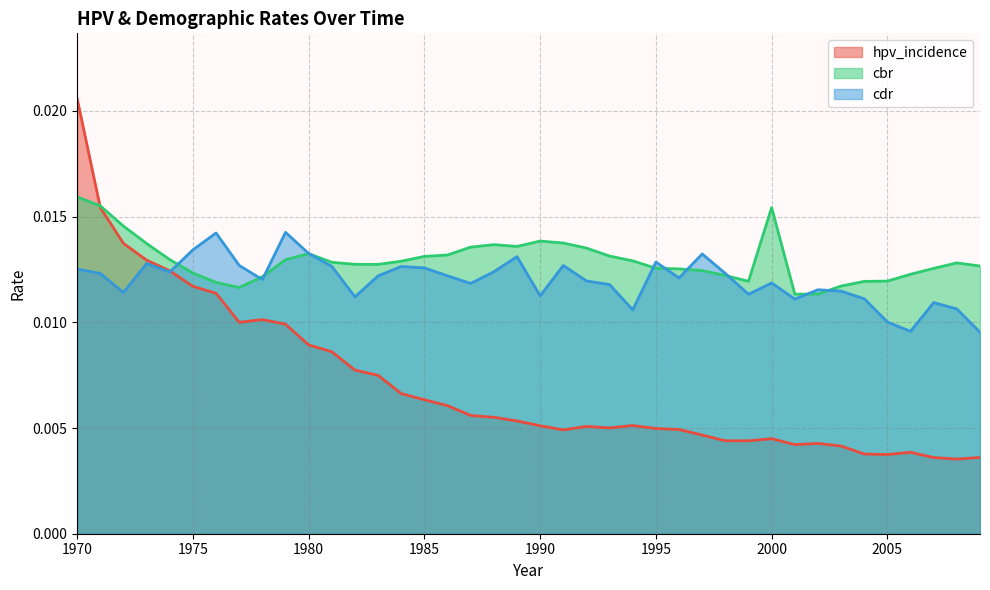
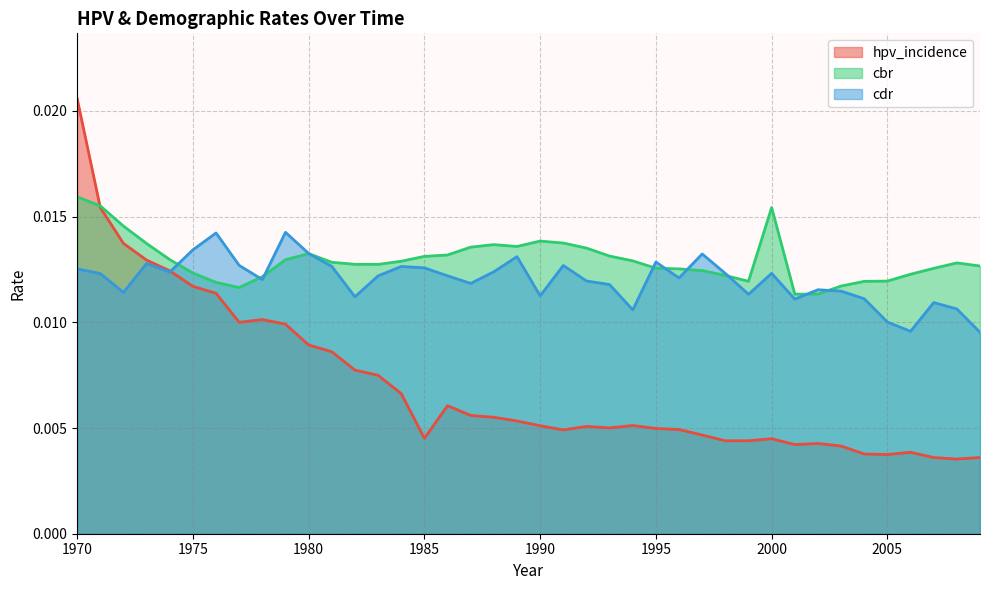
  {
    "hpv_incidence": {
      "1970": 0.0206,
      "1975": 0.0117,
      "1980": 0.0089,
-     "1985": 0.0063,
+     "1985": 0.0045,
      "1990": 0.0051,
      "1995": 0.0050,
      "2000": 0.0045,
      "2005": 0.0037
    },
    "cbr": {
      "1970": 0.0159,
      "1975": 0.0123,
      "1985": 0.0131,
      "1990": 0.0138,
      "1995": 0.0126,
      "2000": 0.0154,
      "2005": 0.0120
    },
    "cdr": {
      "1970": 0.0125,
      "1975": 0.0134,
      "1985": 0.0126,
      "1990": 0.0113,
      "1995": 0.0129,
-     "2000": 0.0119,
+     "2000": 0.0123,
      "2005": 0.0100
    }
  }
